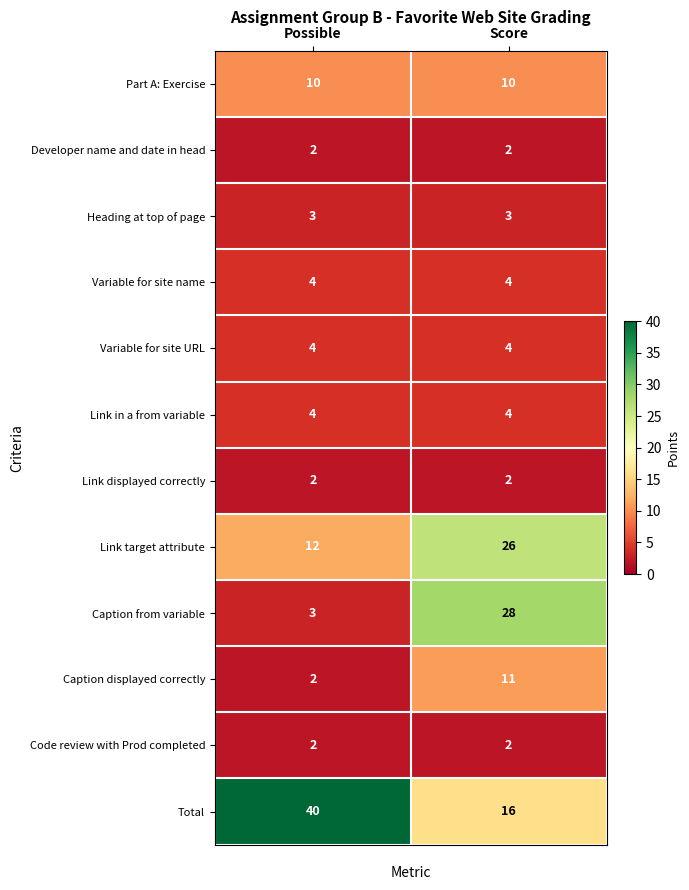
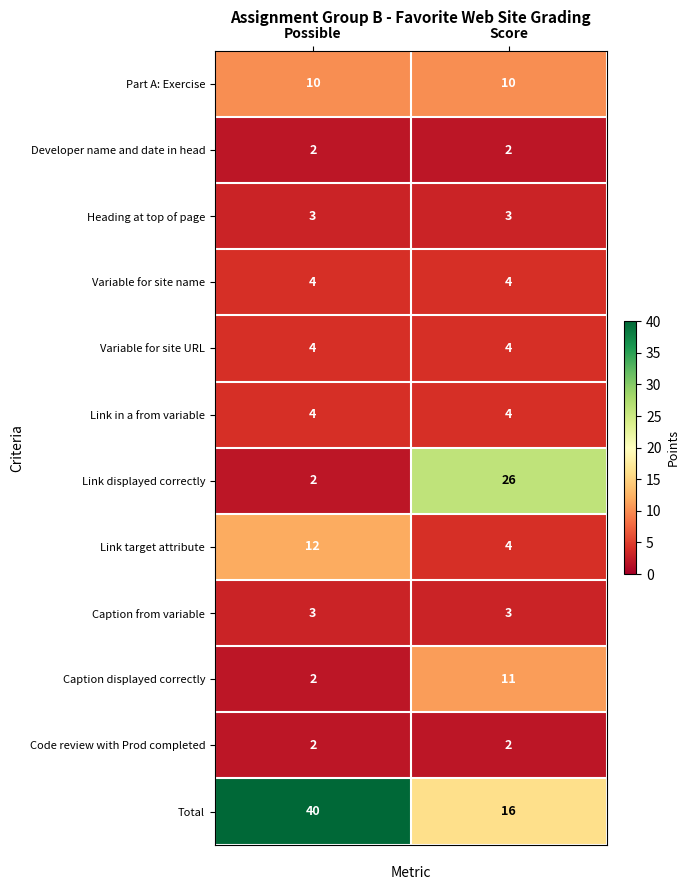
  {
    "Part A: Exercise": {
      "Possible": 10,
      "Score": 10
    },
    "Developer name and date in head": {
      "Possible": 2,
      "Score": 2
    },
    "Heading at top of page": {
      "Possible": 3,
      "Score": 3
    },
    "Variable for site name": {
      "Possible": 4,
      "Score": 4
    },
    "Variable for site URL": {
      "Possible": 4,
      "Score": 4
    },
    "Link in a from variable": {
      "Possible": 4,
      "Score": 4
    },
    "Link displayed correctly": {
      "Possible": 2,
-     "Score": 2
+     "Score": 26
    },
    "Link target attribute": {
      "Possible": 12,
-     "Score": 26
+     "Score": 4
    },
    "Caption from variable": {
      "Possible": 3,
-     "Score": 28
+     "Score": 3
    },
    "Caption displayed correctly": {
      "Possible": 2,
      "Score": 11
    },
    "Code review with Prod completed": {
      "Possible": 2,
      "Score": 2
    },
    "Total": {
      "Possible": 40,
      "Score": 16
    }
  }
